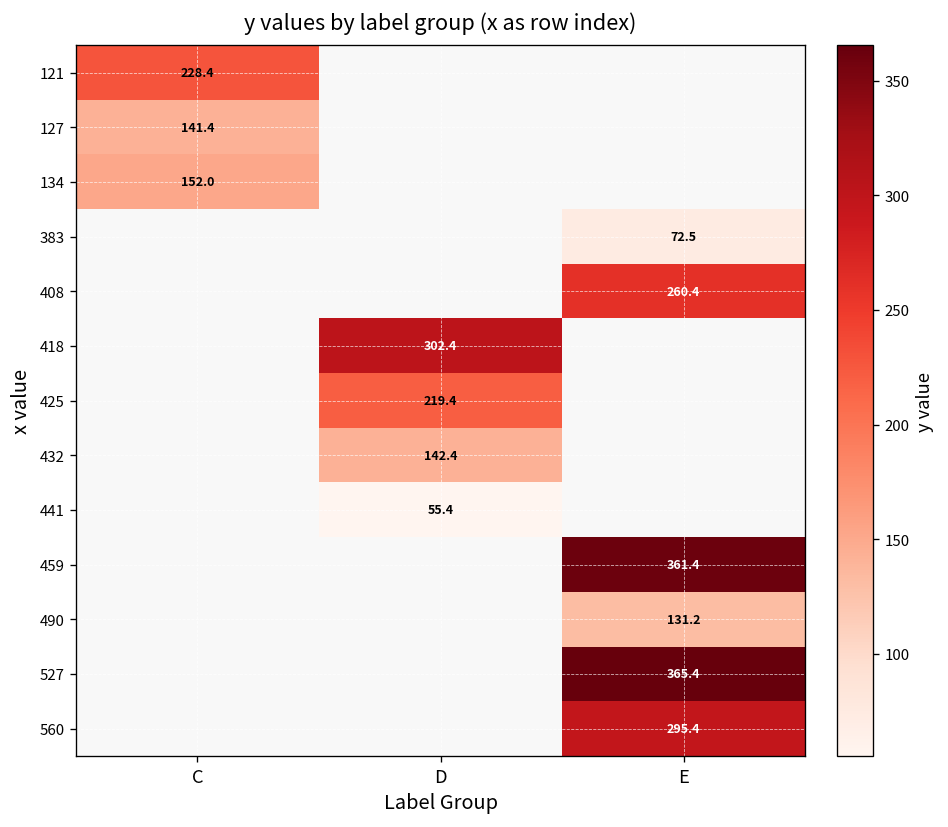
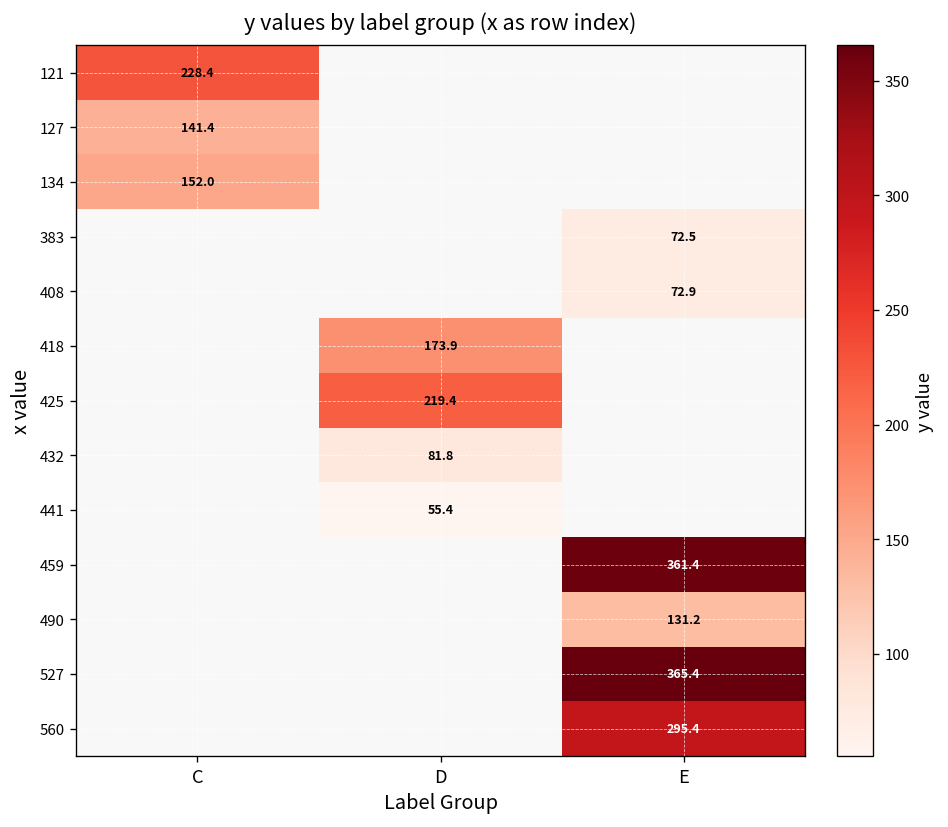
  {
    "121": {
      "C": 228.4
    },
    "127": {
      "C": 141.4
    },
    "134": {
      "C": 152.0
    },
    "383": {
      "E": 72.5
    },
    "408": {
-     "E": 260.4
+     "E": 72.9
    },
    "418": {
-     "D": 302.4
+     "D": 173.9
    },
    "425": {
      "D": 219.4
    },
    "432": {
-     "D": 142.4
+     "D": 81.8
    },
    "441": {
      "D": 55.4
    },
    "459": {
      "E": 361.4
    },
    "490": {
      "E": 131.2
    },
    "527": {
      "E": 365.4
    },
    "560": {
      "E": 295.4
    }
  }
